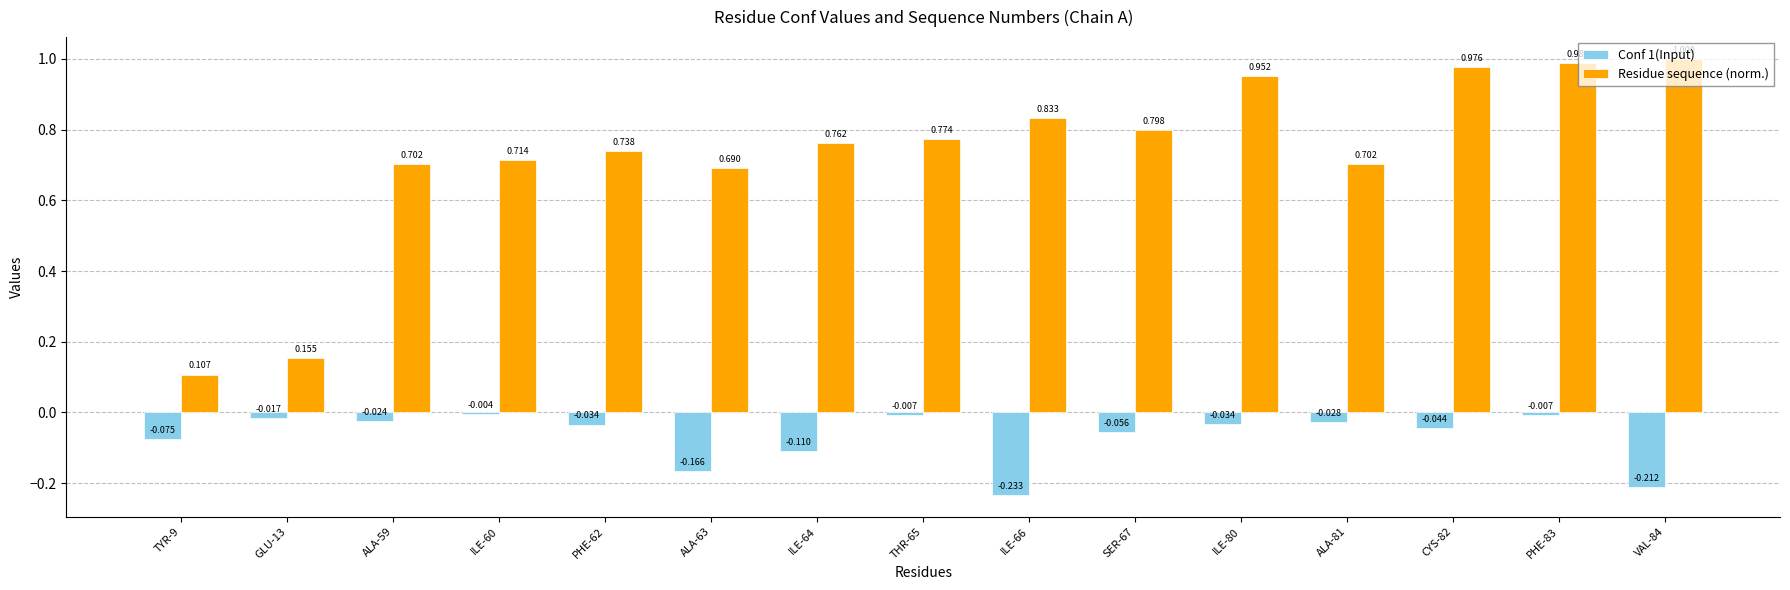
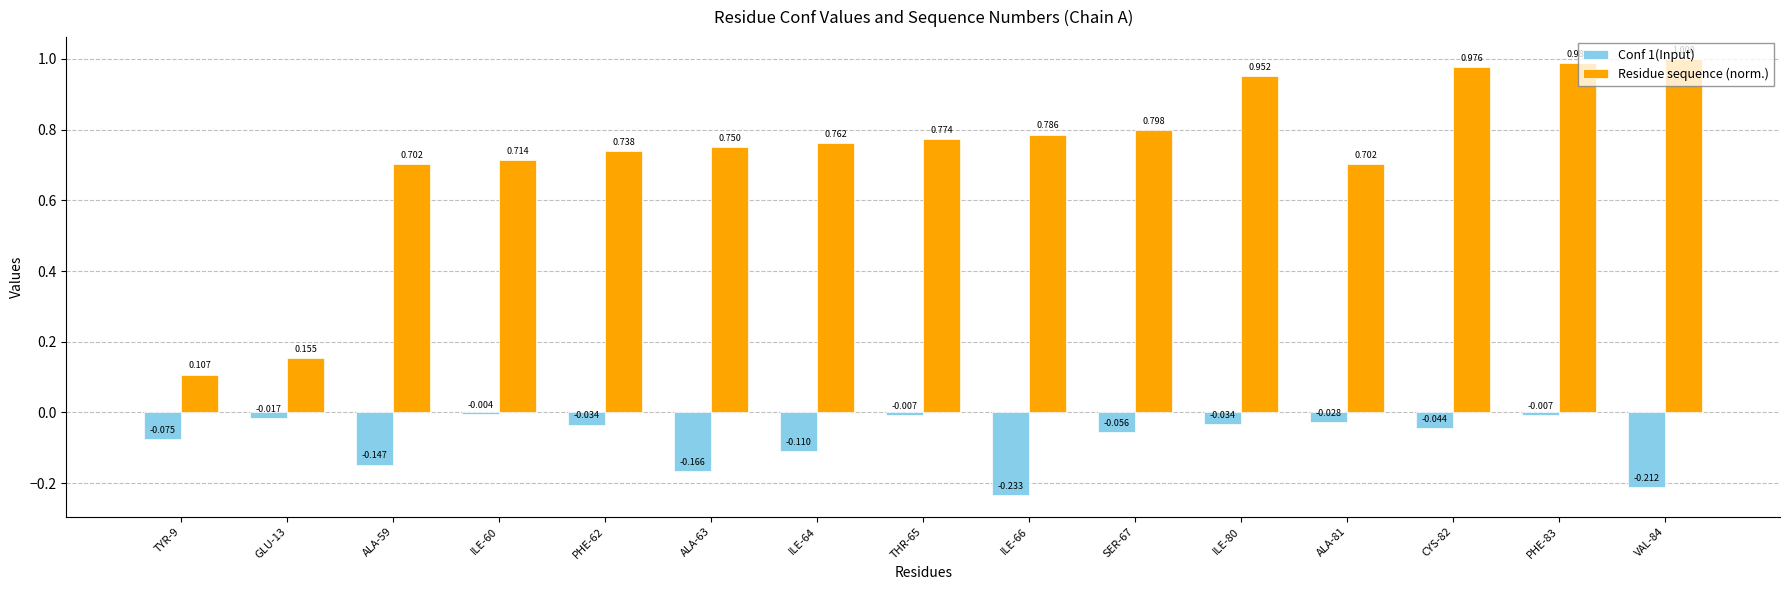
  {
    "Conf 1(Input)": {
      "TYR-9": -0.075,
      "GLU-13": -0.017,
-     "ALA-59": -0.024,
+     "ALA-59": -0.147,
      "ILE-60": -0.004,
      "PHE-62": -0.034,
      "ALA-63": -0.166,
      "ILE-64": -0.110,
      "THR-65": -0.007,
      "ILE-66": -0.233,
      "SER-67": -0.056,
      "ILE-80": -0.034,
      "ALA-81": -0.028,
      "CYS-82": -0.044,
      "PHE-83": -0.007,
      "VAL-84": -0.212
    },
    "Residue sequence (norm.)": {
      "TYR-9": 0.107,
      "GLU-13": 0.155,
      "ALA-59": 0.702,
      "ILE-60": 0.714,
      "PHE-62": 0.738,
-     "ALA-63": 0.690,
+     "ALA-63": 0.750,
      "ILE-64": 0.762,
      "THR-65": 0.774,
-     "ILE-66": 0.833,
+     "ILE-66": 0.786,
      "SER-67": 0.798,
      "ILE-80": 0.952,
      "ALA-81": 0.702,
      "CYS-82": 0.976
    }
  }
